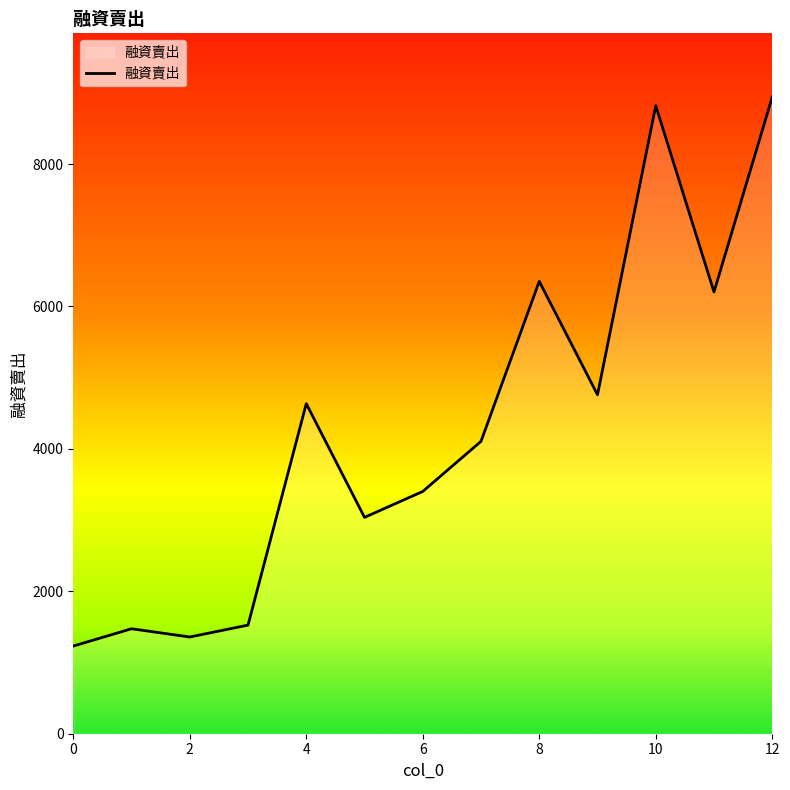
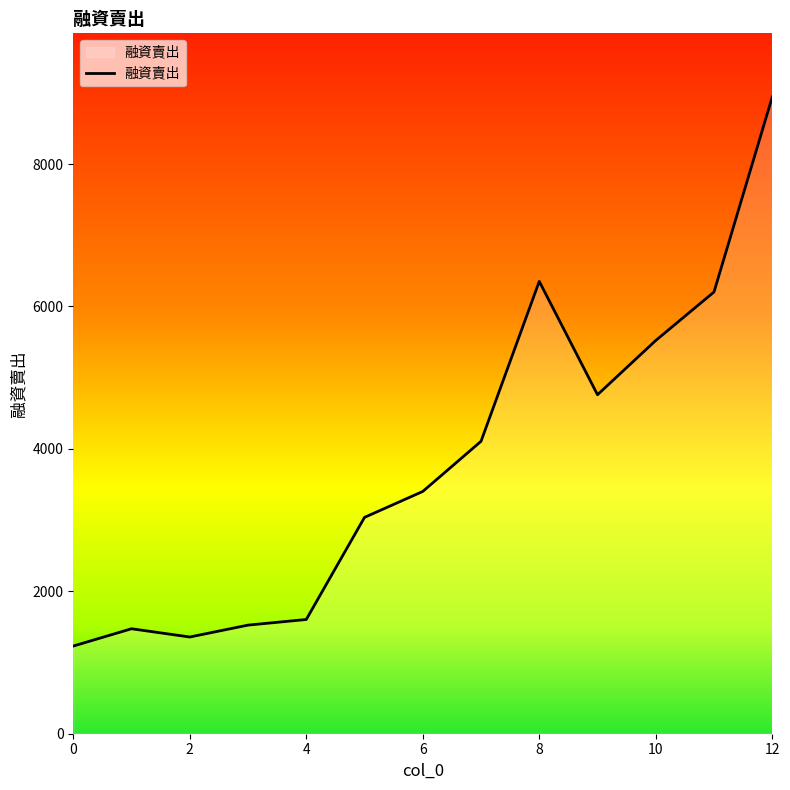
  {
    "0": 1200,
    "2": 1400,
-   "4": 4600,
+   "4": 1600,
    "6": 3400,
    "8": 6400,
-   "10": 8800,
+   "10": 5500,
    "12": 8900
  }
